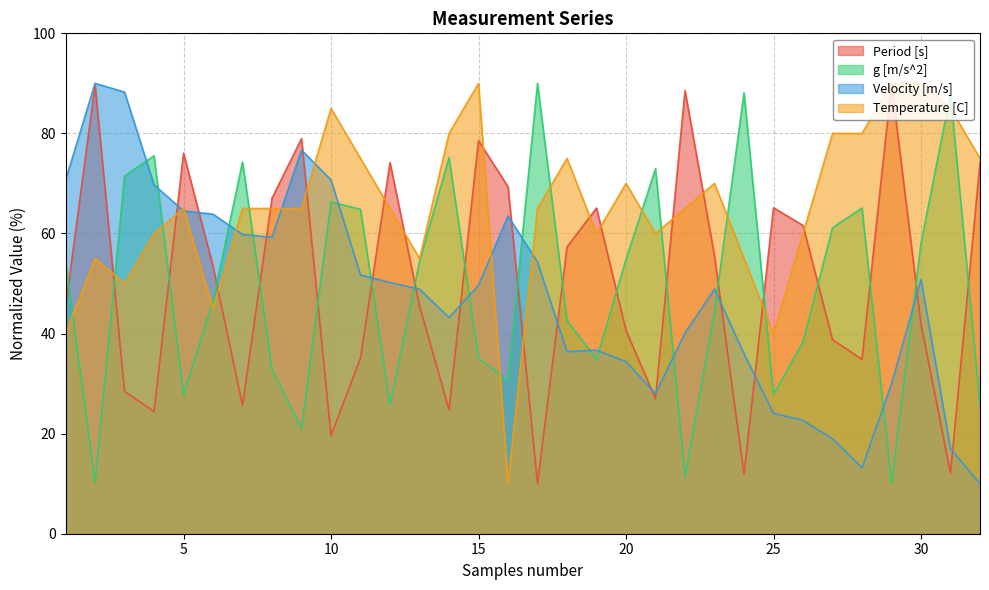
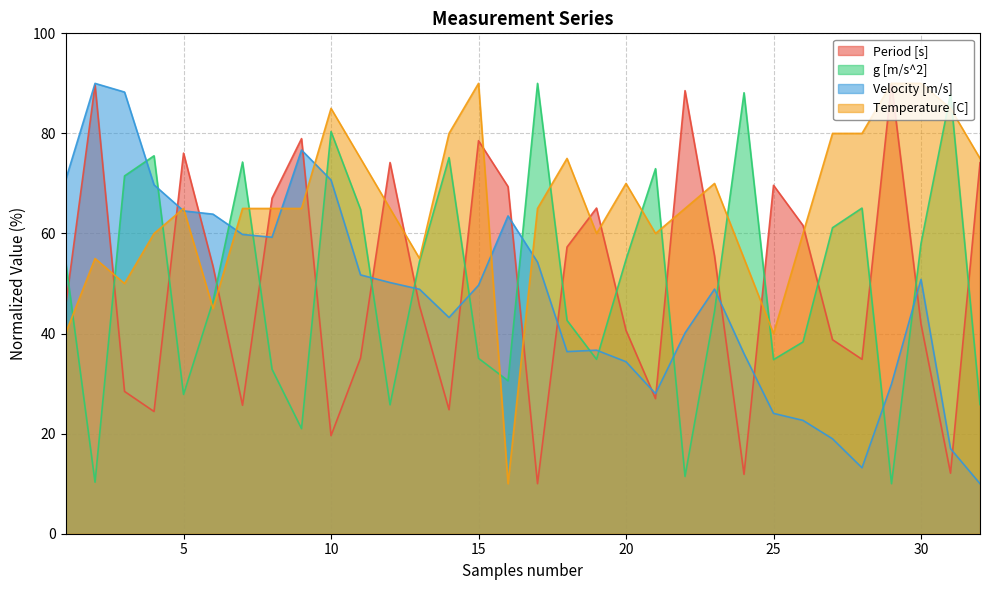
  {
    "Period [s]": {
      "5": 76,
      "10": 20,
      "15": 79,
      "20": 41,
-     "25": 65,
+     "25": 70,
      "30": 42
    },
    "g [m/s^2]": {
      "5": 28,
-     "10": 66,
+     "10": 80,
      "15": 35,
      "20": 55,
-     "25": 28,
+     "25": 35,
      "30": 58
    },
    "Velocity [m/s]": {
      "10": 71,
      "15": 50,
      "20": 34,
      "25": 24,
      "30": 51
    },
    "Temperature [C]": {
      "10": 85,
      "15": 90,
      "20": 70,
      "25": 40
    }
  }
